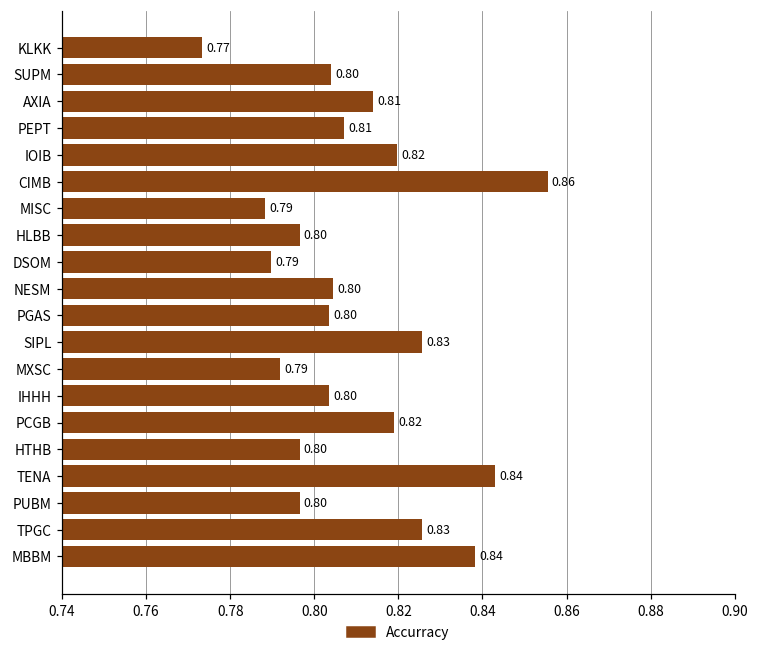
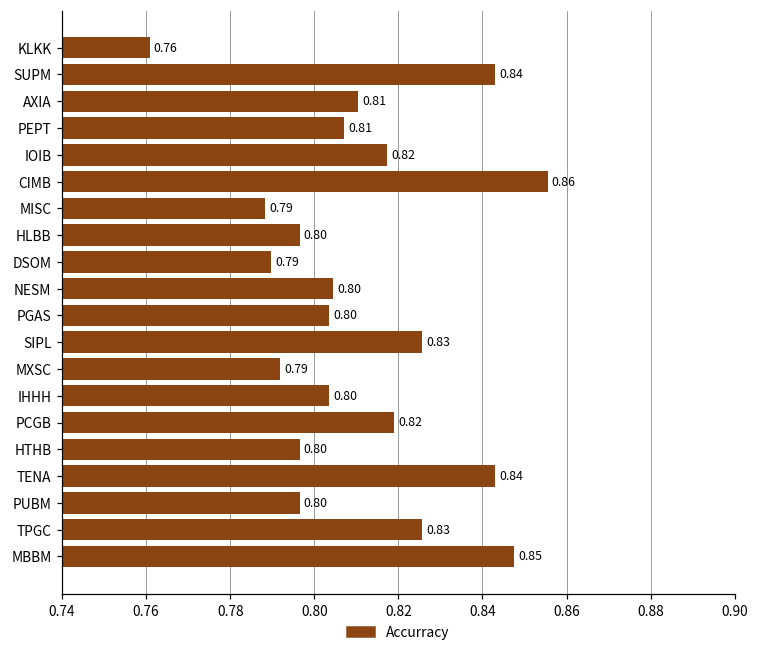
  {
-   "KLKK": 0.77,
-   "SUPM": 0.80,
-   "AXIA": 0.814,
+   "KLKK": 0.76,
+   "SUPM": 0.84,
+   "AXIA": 0.810,
    "PEPT": 0.81,
-   "IOIB": 0.820,
+   "IOIB": 0.817,
    "CIMB": 0.86,
    "MISC": 0.79,
    "HLBB": 0.80,
    "DSOM": 0.79,
    "NESM": 0.80,
    "PGAS": 0.80,
    "SIPL": 0.83,
    "MXSC": 0.79,
    "IHHH": 0.80,
    "PCGB": 0.82,
    "HTHB": 0.80,
    "TENA": 0.84,
    "PUBM": 0.80,
    "TPGC": 0.83,
-   "MBBM": 0.84
+   "MBBM": 0.85
  }
